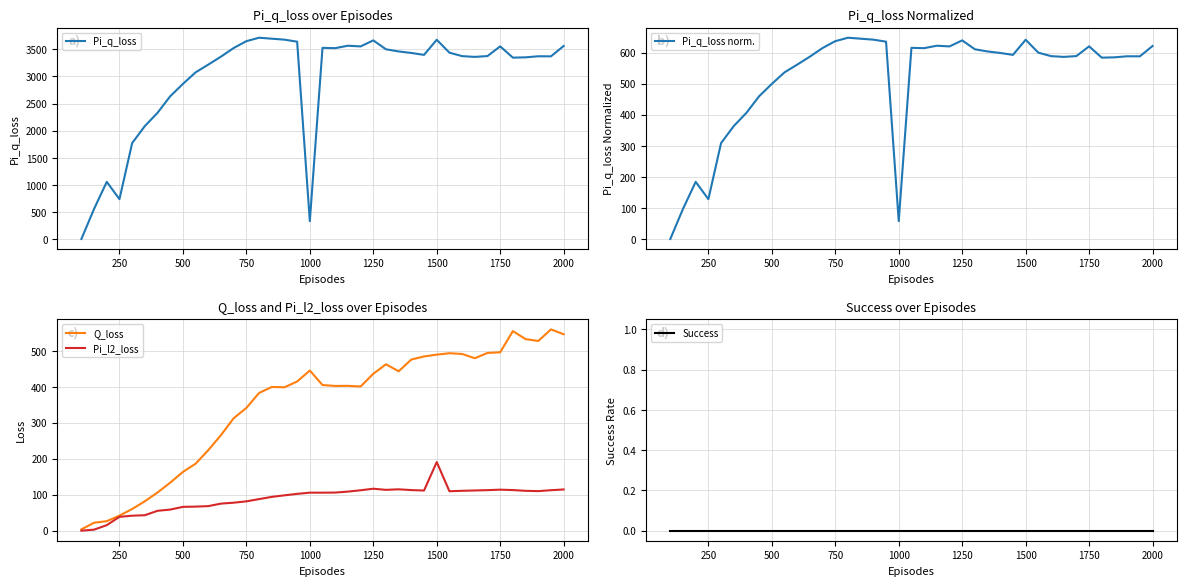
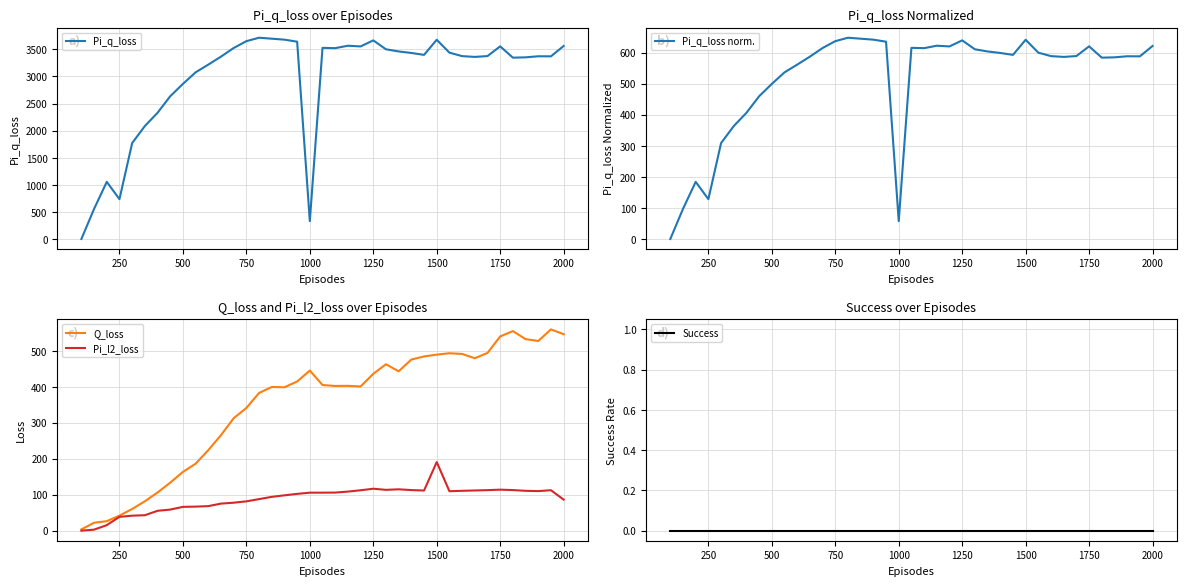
  {
    "Pi_q_loss over Episodes": {
      "250": 700,
      "500": 2900,
      "750": 3700,
      "1000": 300,
      "1250": 3700,
      "1500": 3700,
      "1750": 3600,
      "2000": 3600
    },
    "Pi_q_loss Normalized": {
      "250": 130,
      "500": 500,
      "750": 640,
      "1000": 60,
      "1250": 640,
      "1500": 640,
      "1750": 620,
      "2000": 620
    },
    "Q_loss and Pi_l2_loss over Episodes": {
      "Q_loss": {
        "500": 160,
        "750": 340,
        "1000": 450,
        "1250": 440,
        "1500": 490,
-       "1750": 500,
+       "1750": 540,
        "2000": 550
      },
      "Pi_l2_loss": {
        "500": 70,
        "750": 80,
        "1000": 110,
        "1250": 120,
        "1500": 190,
        "1750": 110,
-       "2000": 110
+       "2000": 90
      }
    },
    "Success over Episodes": {
      "250": 0.00,
      "500": 0.00,
      "750": 0.00,
      "1000": 0.00,
      "1250": 0.00,
      "1500": 0.00,
      "1750": 0.00,
      "2000": 0.00
    }
  }
